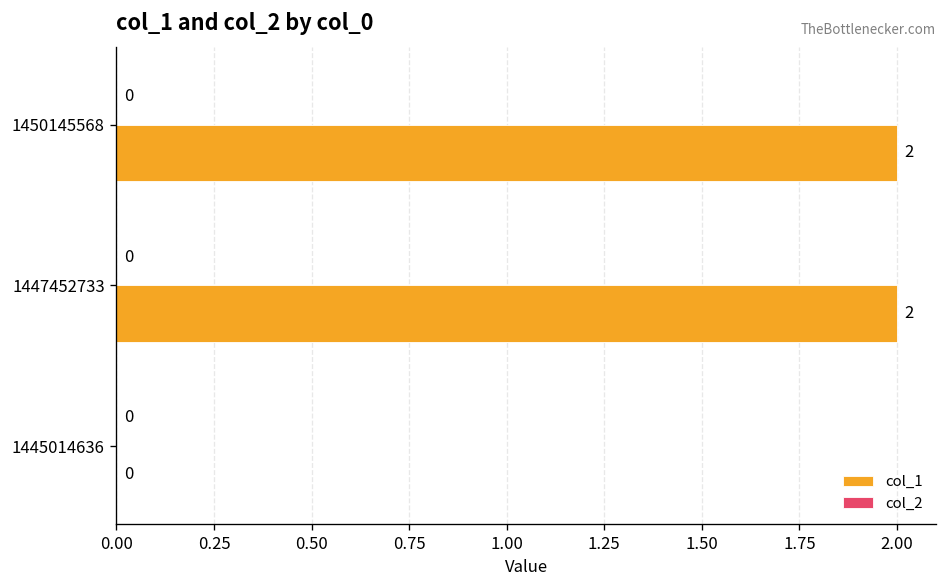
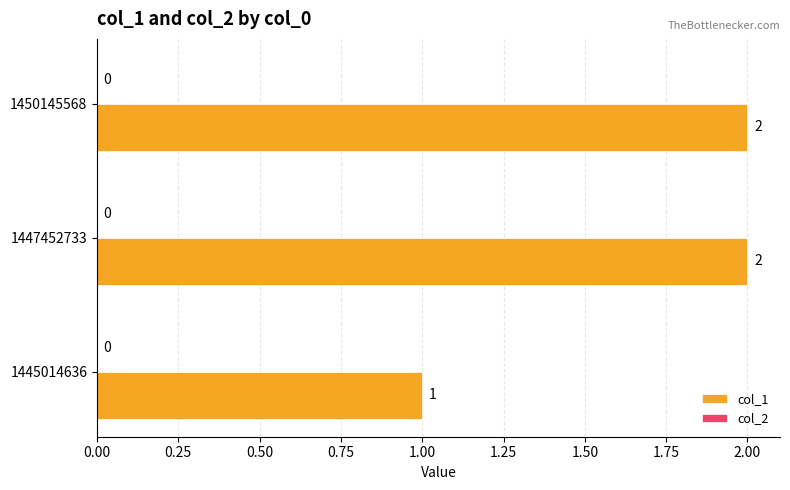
  {
    "col_1": {
      "1450145568": 2,
      "1447452733": 2,
-     "1445014636": 0
+     "1445014636": 1
    },
    "col_2": {
      "1450145568": 0,
      "1447452733": 0,
      "1445014636": 0
    }
  }
